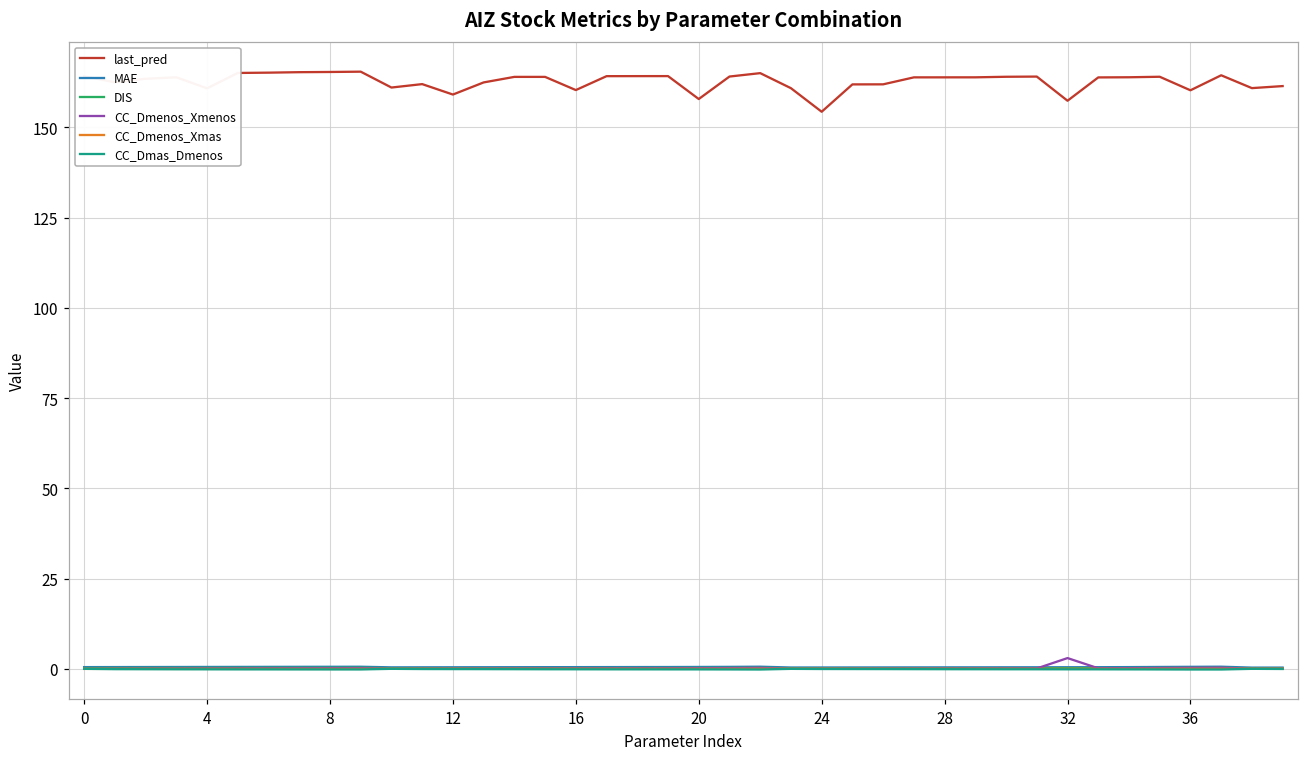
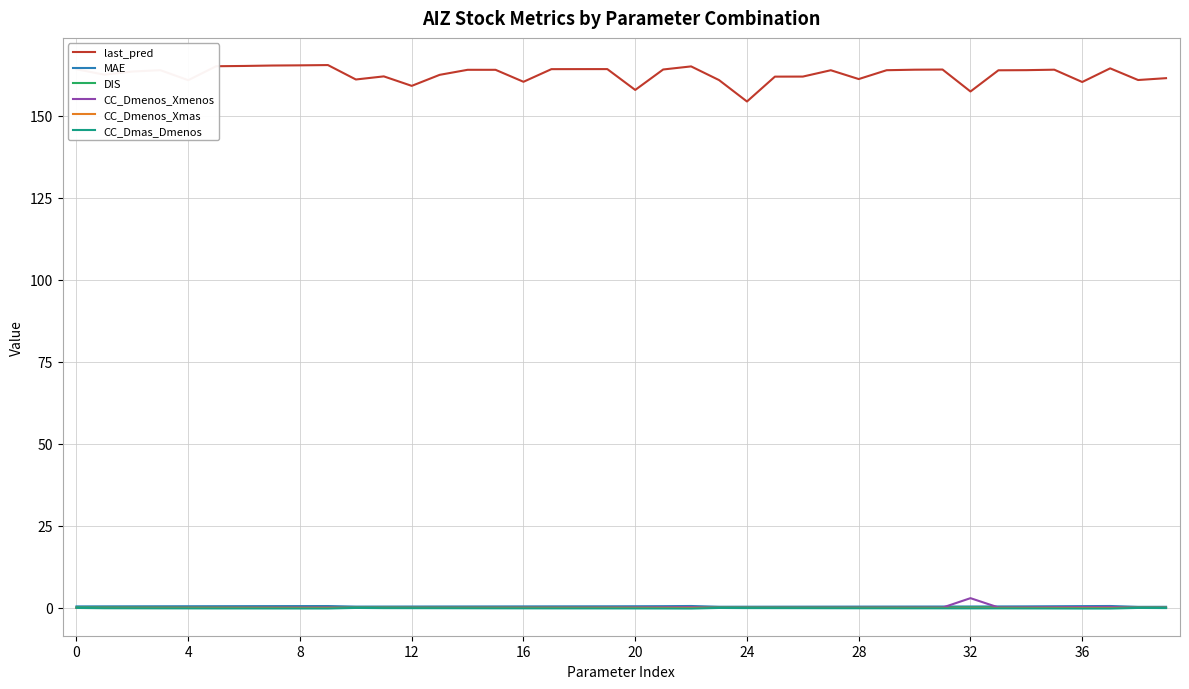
  {
    "last_pred": {
      "8": 165,
      "12": 159,
      "16": 160,
      "20": 158,
      "24": 154,
-     "28": 164,
+     "28": 161,
      "32": 157,
      "36": 160
    },
    "CC_Dmenos_Xmenos": {
      "32": 3
    }
  }
